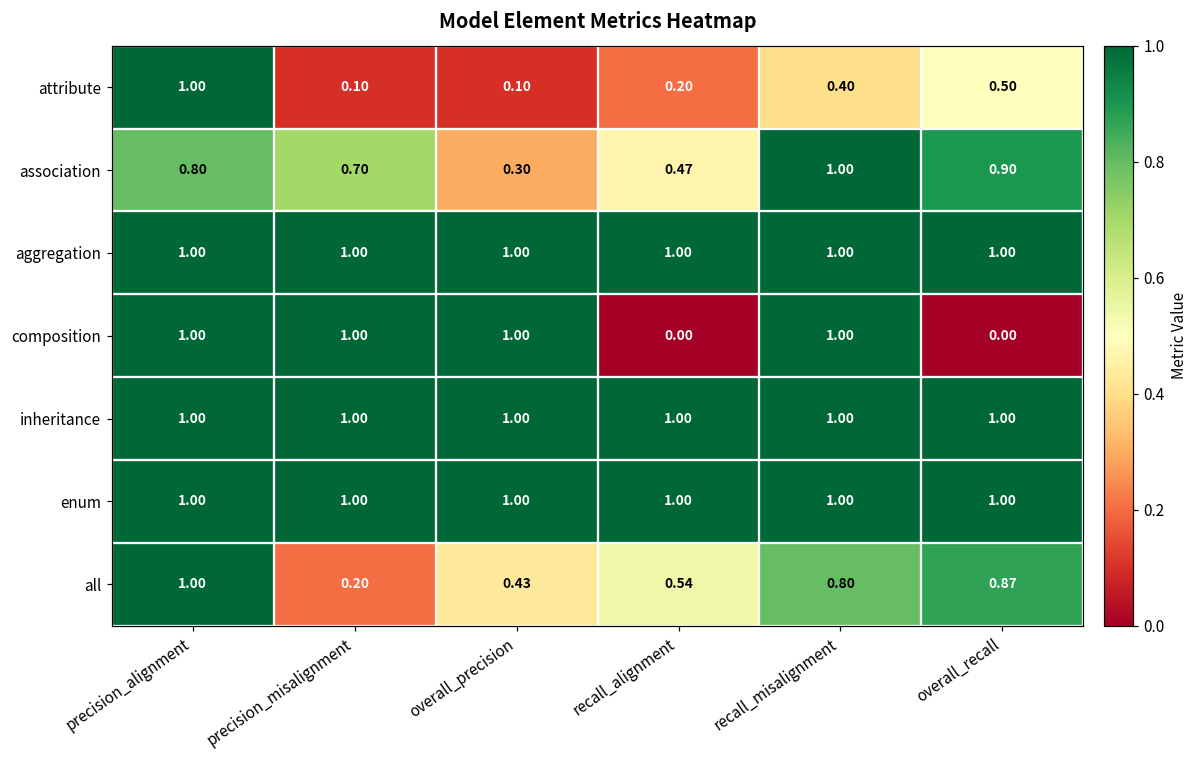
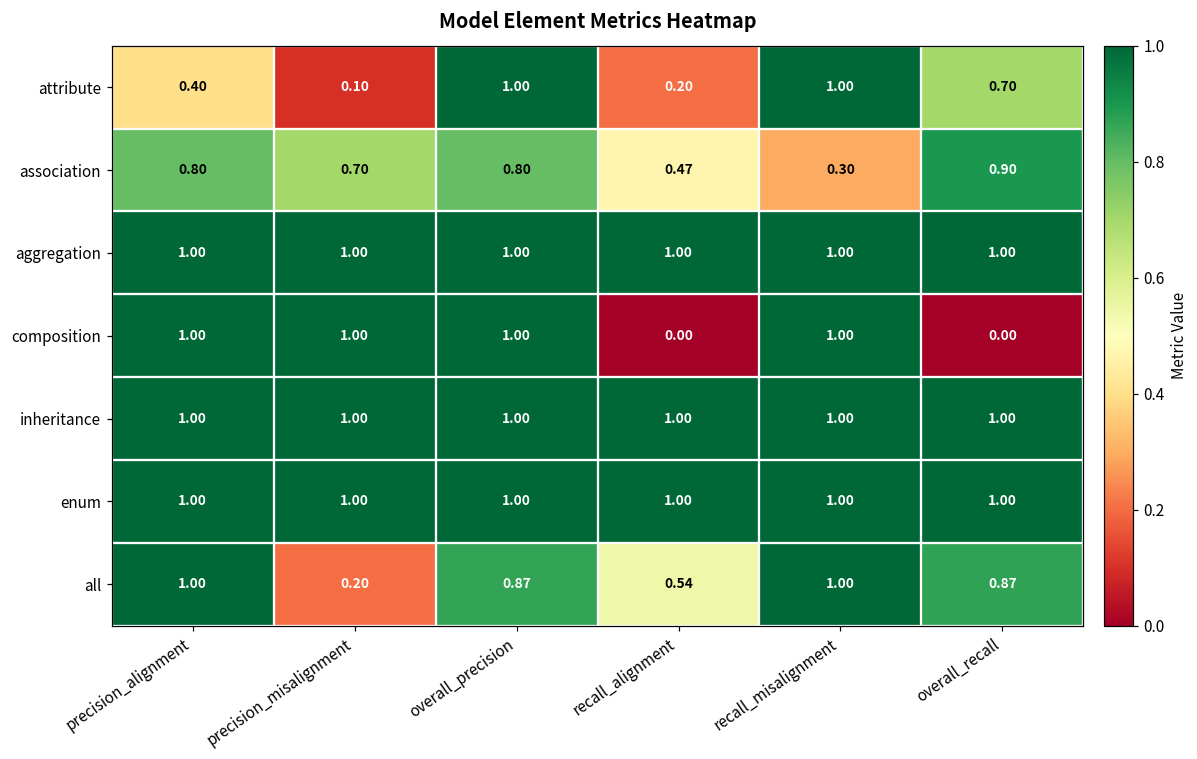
  {
    "attribute": {
-     "precision_alignment": 1.00,
+     "precision_alignment": 0.40,
      "precision_misalignment": 0.10,
-     "overall_precision": 0.10,
+     "overall_precision": 1.00,
      "recall_alignment": 0.20,
-     "recall_misalignment": 0.40,
-     "overall_recall": 0.50
+     "recall_misalignment": 1.00,
+     "overall_recall": 0.70
    },
    "association": {
      "precision_alignment": 0.80,
      "precision_misalignment": 0.70,
-     "overall_precision": 0.30,
+     "overall_precision": 0.80,
      "recall_alignment": 0.47,
-     "recall_misalignment": 1.00,
+     "recall_misalignment": 0.30,
      "overall_recall": 0.90
    },
    "aggregation": {
      "precision_alignment": 1.00,
      "precision_misalignment": 1.00,
      "overall_precision": 1.00,
      "recall_alignment": 1.00,
      "recall_misalignment": 1.00,
      "overall_recall": 1.00
    },
    "composition": {
      "precision_alignment": 1.00,
      "precision_misalignment": 1.00,
      "overall_precision": 1.00,
      "recall_alignment": 0.00,
      "recall_misalignment": 1.00,
      "overall_recall": 0.00
    },
    "inheritance": {
      "precision_alignment": 1.00,
      "precision_misalignment": 1.00,
      "overall_precision": 1.00,
      "recall_alignment": 1.00,
      "recall_misalignment": 1.00,
      "overall_recall": 1.00
    },
    "enum": {
      "precision_alignment": 1.00,
      "precision_misalignment": 1.00,
      "overall_precision": 1.00,
      "recall_alignment": 1.00,
      "recall_misalignment": 1.00,
      "overall_recall": 1.00
    },
    "all": {
      "precision_alignment": 1.00,
      "precision_misalignment": 0.20,
-     "overall_precision": 0.43,
+     "overall_precision": 0.87,
      "recall_alignment": 0.54,
-     "recall_misalignment": 0.80,
+     "recall_misalignment": 1.00,
      "overall_recall": 0.87
    }
  }
